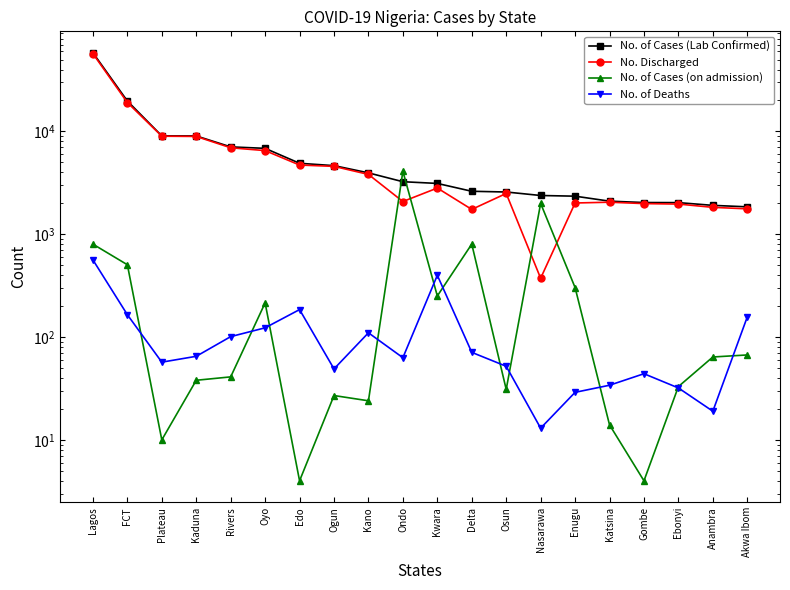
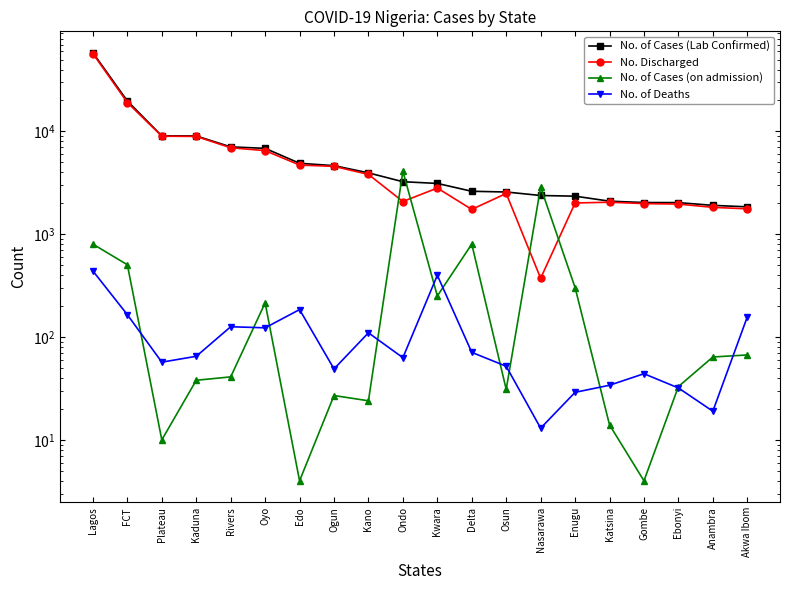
  {
    "No. of Cases (Lab Confirmed)": {
      "Ondo": 3200,
      "Kwara": 3100,
      "Delta": 2600,
      "Nasarawa": 2400,
      "Enugu": 2300
    },
    "No. Discharged": {
      "Ondo": 2100,
      "Kwara": 2800,
      "Delta": 1700,
      "Nasarawa": 370,
      "Enugu": 2000
    },
    "No. of Cases (on admission)": {
      "Lagos": 800,
      "FCT": 500,
      "Plateau": 10,
      "Kaduna": 38,
      "Rivers": 41,
      "Oyo": 220,
      "Edo": 4,
      "Ogun": 27,
      "Kano": 24,
      "Ondo": 4100,
      "Kwara": 250,
      "Delta": 800,
      "Osun": 31,
-     "Nasarawa": 2000,
+     "Nasarawa": 2900,
      "Enugu": 300,
      "Katsina": 14,
      "Gombe": 4,
      "Anambra": 60,
      "Akwa Ibom": 70
    },
    "No. of Deaths": {
-     "Lagos": 600,
+     "Lagos": 440,
      "FCT": 170,
      "Plateau": 60,
      "Kaduna": 70,
-     "Rivers": 100,
+     "Rivers": 130,
      "Oyo": 120,
      "Edo": 190,
      "Ogun": 50,
      "Kano": 110,
      "Ondo": 60,
      "Kwara": 400,
      "Delta": 70,
      "Osun": 50,
      "Nasarawa": 13,
      "Enugu": 29,
      "Katsina": 34,
      "Gombe": 44,
      "Anambra": 19,
      "Akwa Ibom": 160
    }
  }
